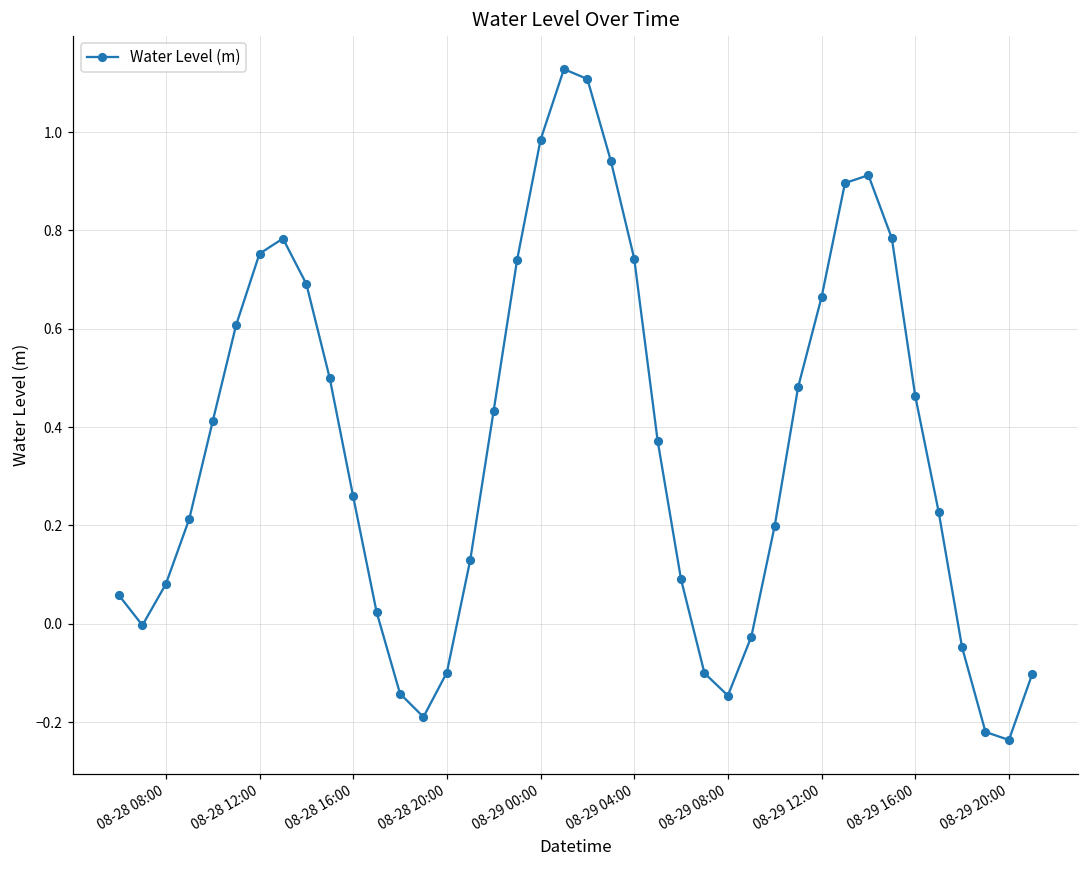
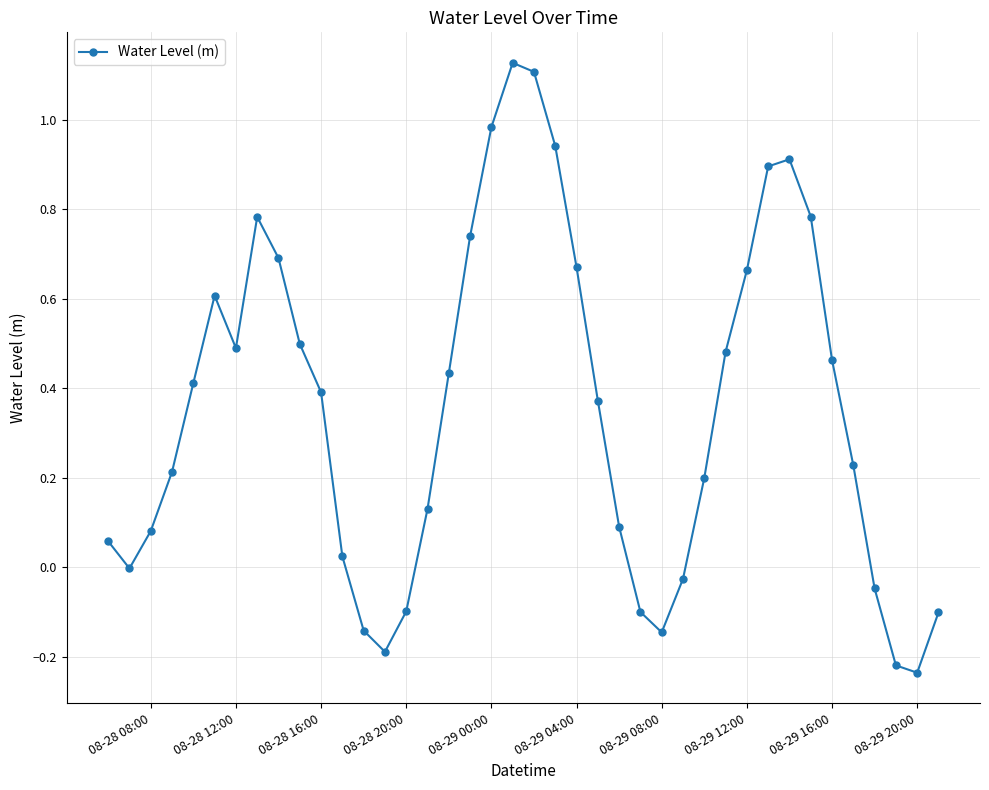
  {
    "08-28 08:00": 0.08,
-   "08-28 12:00": 0.75,
-   "08-28 16:00": 0.26,
+   "08-28 12:00": 0.49,
+   "08-28 16:00": 0.39,
    "08-28 20:00": -0.10,
    "08-29 00:00": 0.98,
-   "08-29 04:00": 0.74,
+   "08-29 04:00": 0.67,
    "08-29 08:00": -0.15,
    "08-29 12:00": 0.66,
    "08-29 16:00": 0.46,
    "08-29 20:00": -0.24
  }
